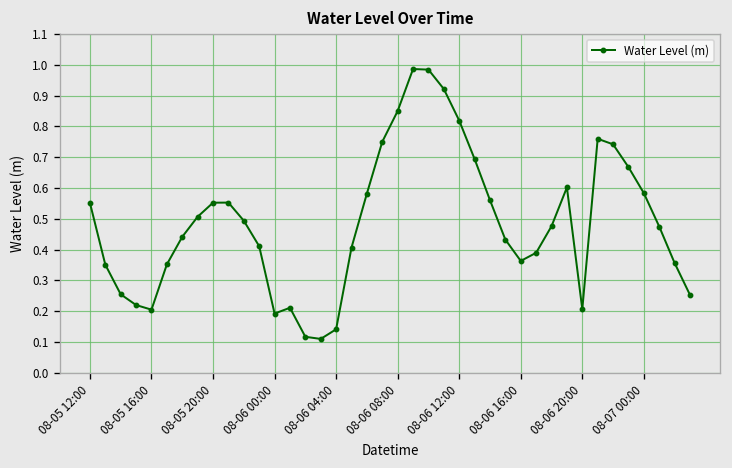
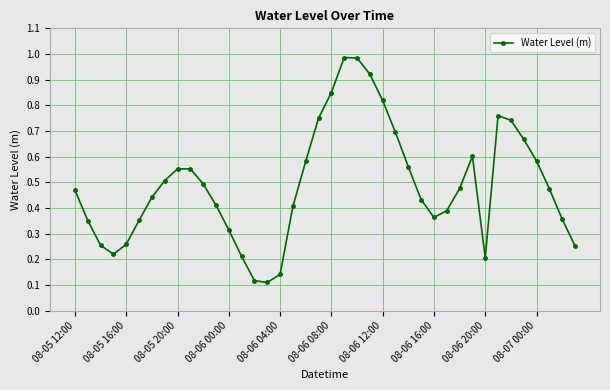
  {
-   "08-05 12:00": 0.55,
-   "08-05 16:00": 0.21,
+   "08-05 12:00": 0.47,
+   "08-05 16:00": 0.26,
    "08-05 20:00": 0.55,
-   "08-06 00:00": 0.19,
+   "08-06 00:00": 0.31,
    "08-06 04:00": 0.14,
    "08-06 08:00": 0.85,
    "08-06 12:00": 0.82,
    "08-06 16:00": 0.36,
    "08-06 20:00": 0.21,
    "08-07 00:00": 0.58
  }
